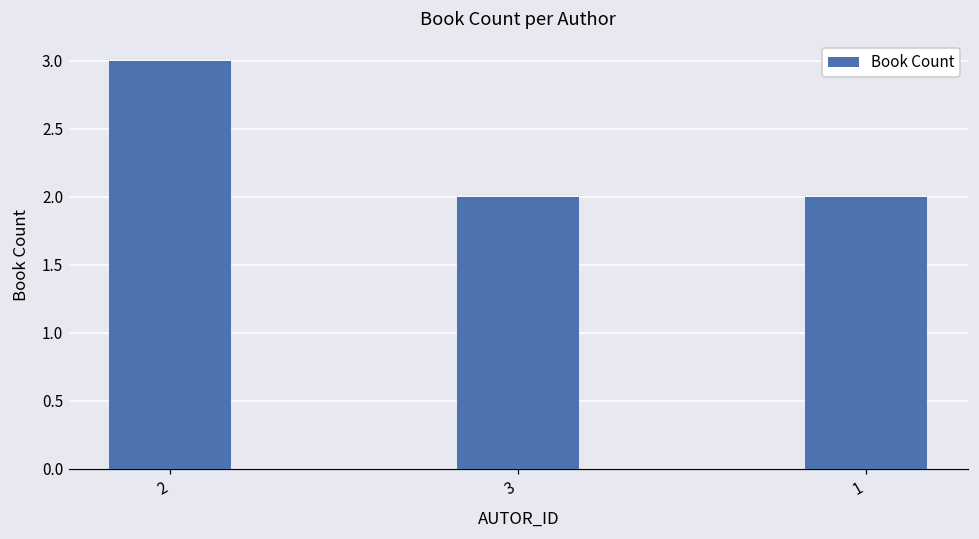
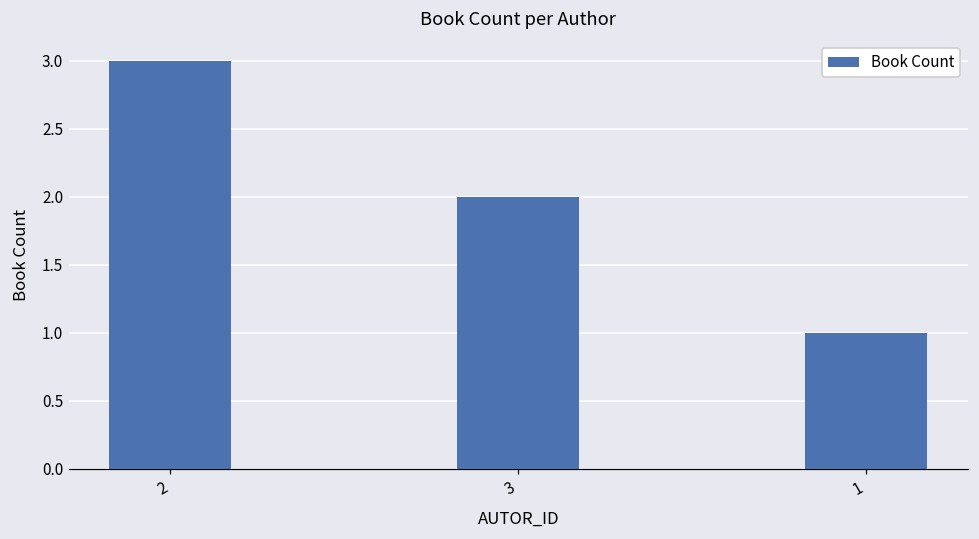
  {
    "2": 3,
    "3": 2,
-   "1": 2
+   "1": 1
  }
